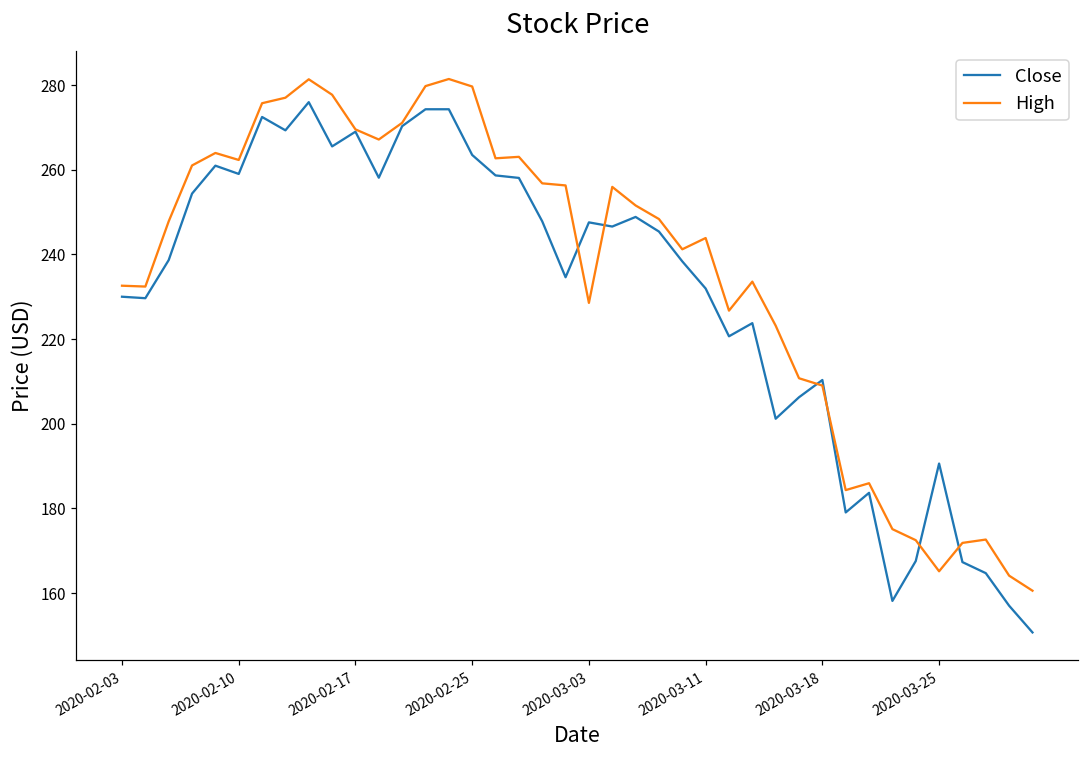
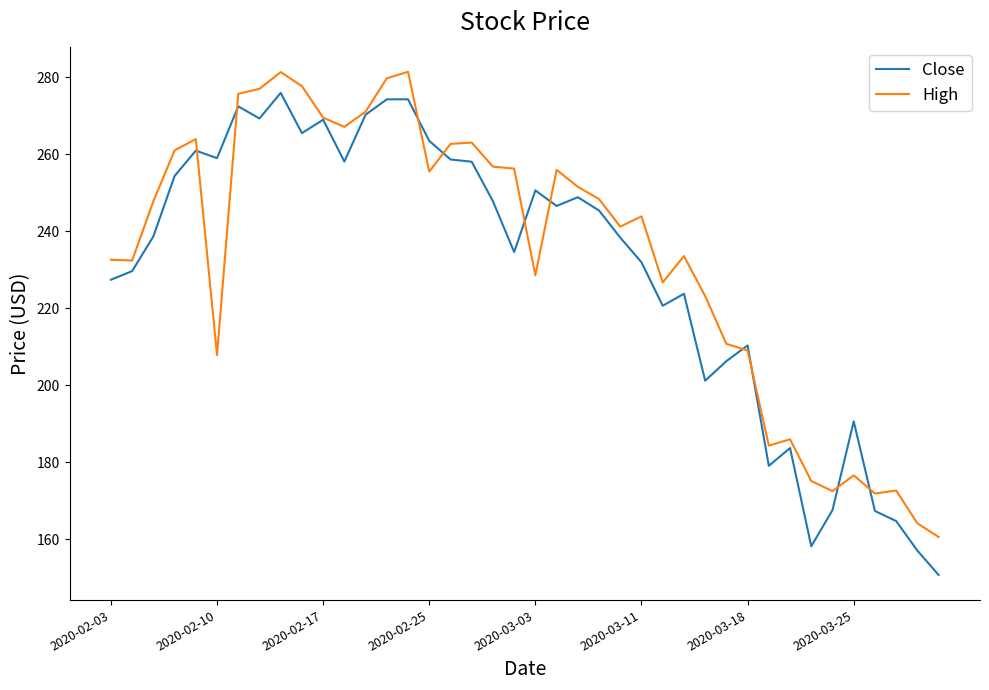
  {
    "Close": {
-     "2020-02-03": 230,
+     "2020-02-03": 227,
      "2020-02-10": 259,
      "2020-02-25": 263,
-     "2020-03-03": 248,
+     "2020-03-03": 251,
      "2020-03-11": 232,
      "2020-03-18": 210,
      "2020-03-25": 191
    },
    "High": {
      "2020-02-03": 233,
-     "2020-02-10": 262,
-     "2020-02-25": 280,
+     "2020-02-10": 208,
+     "2020-02-25": 255,
      "2020-03-03": 229,
      "2020-03-11": 244,
      "2020-03-18": 209,
-     "2020-03-25": 165
+     "2020-03-25": 177
    }
  }
